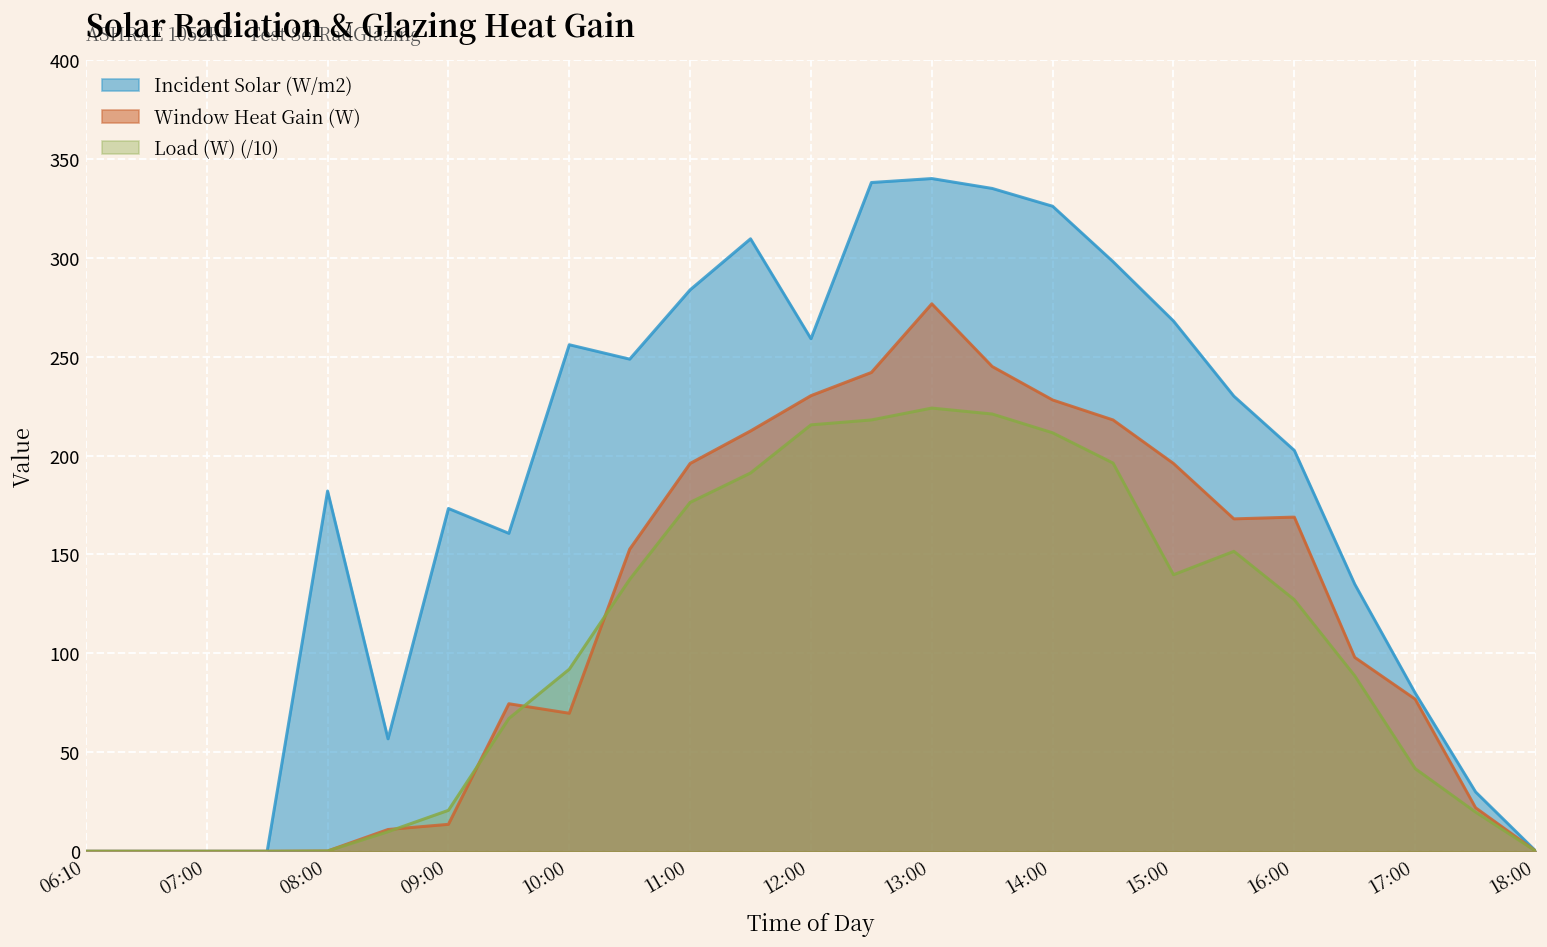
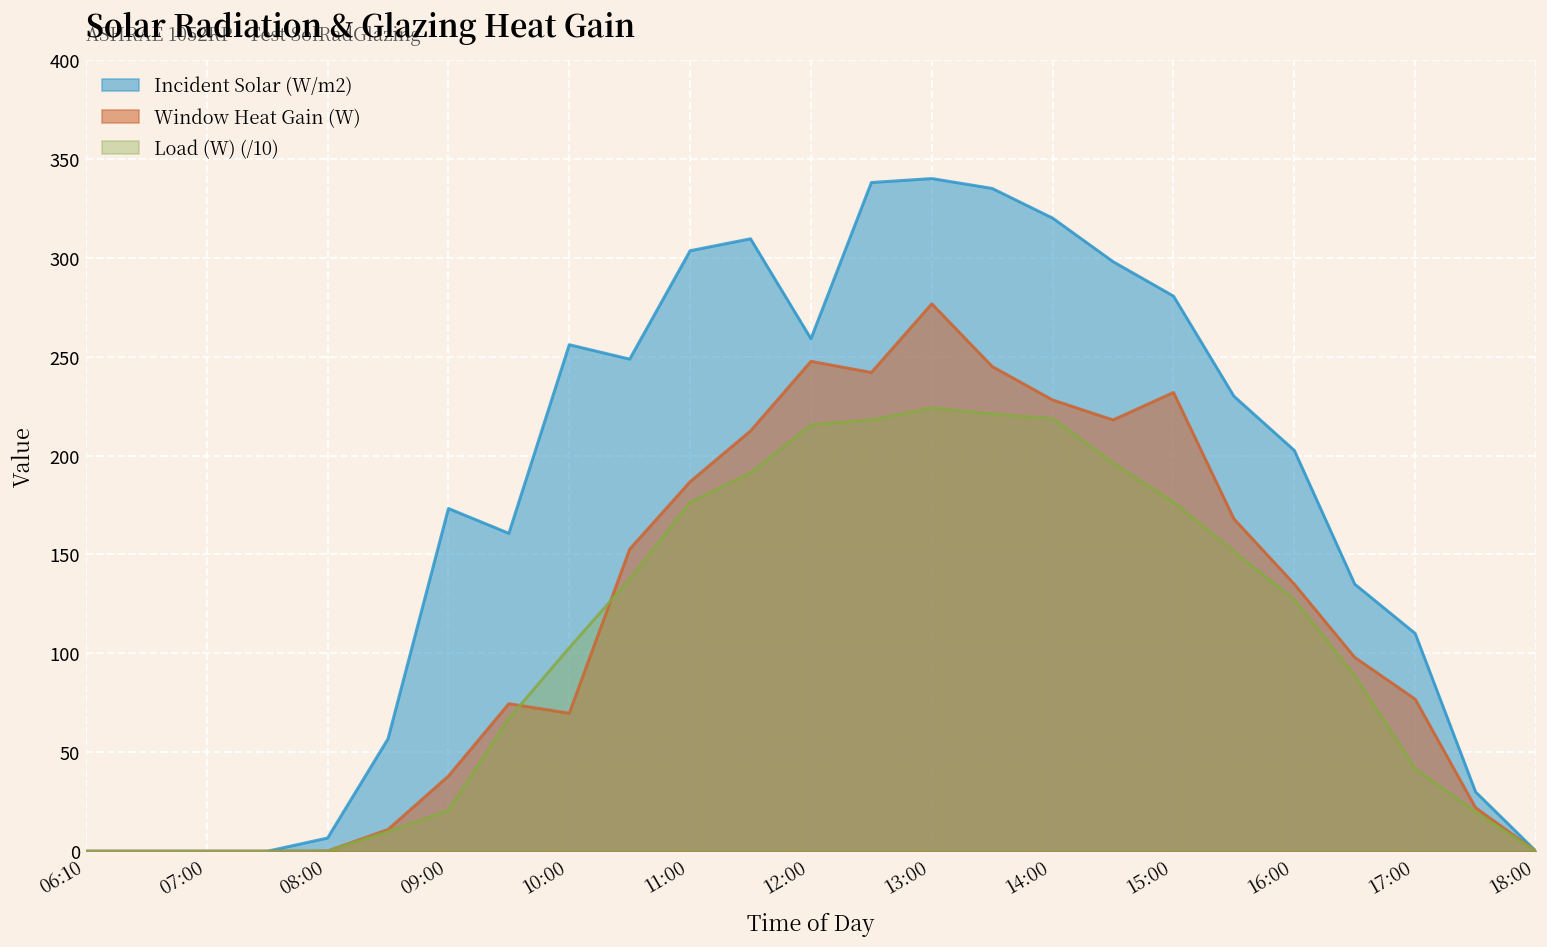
  {
    "Incident Solar (W/m2)": {
-     "08:00": 182,
+     "08:00": 7,
      "09:00": 173,
      "10:00": 256,
-     "11:00": 284,
+     "11:00": 304,
      "12:00": 259,
      "13:00": 340,
-     "14:00": 326,
-     "15:00": 268,
+     "14:00": 320,
+     "15:00": 281,
      "16:00": 203,
-     "17:00": 80
+     "17:00": 110
    },
    "Window Heat Gain (W)": {
-     "09:00": 14,
+     "09:00": 38,
      "10:00": 70,
-     "11:00": 196,
-     "12:00": 230,
+     "11:00": 187,
+     "12:00": 248,
      "13:00": 277,
      "14:00": 228,
-     "15:00": 196,
-     "16:00": 169,
+     "15:00": 232,
+     "16:00": 135,
      "17:00": 77
    },
    "Load (W) (/10)": {
      "09:00": 21,
-     "10:00": 92,
+     "10:00": 103,
      "11:00": 176,
      "12:00": 216,
      "13:00": 224,
-     "14:00": 212,
-     "15:00": 140,
+     "14:00": 219,
+     "15:00": 176,
      "16:00": 127,
      "17:00": 42
    }
  }
